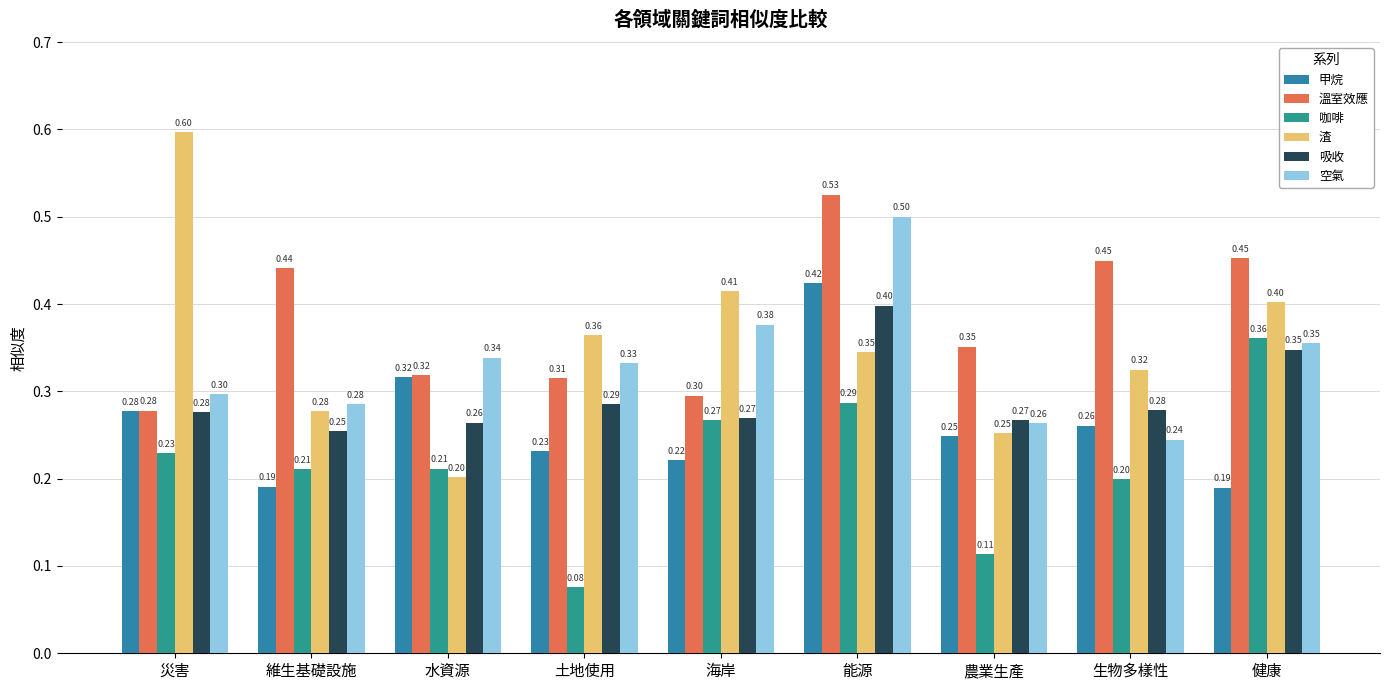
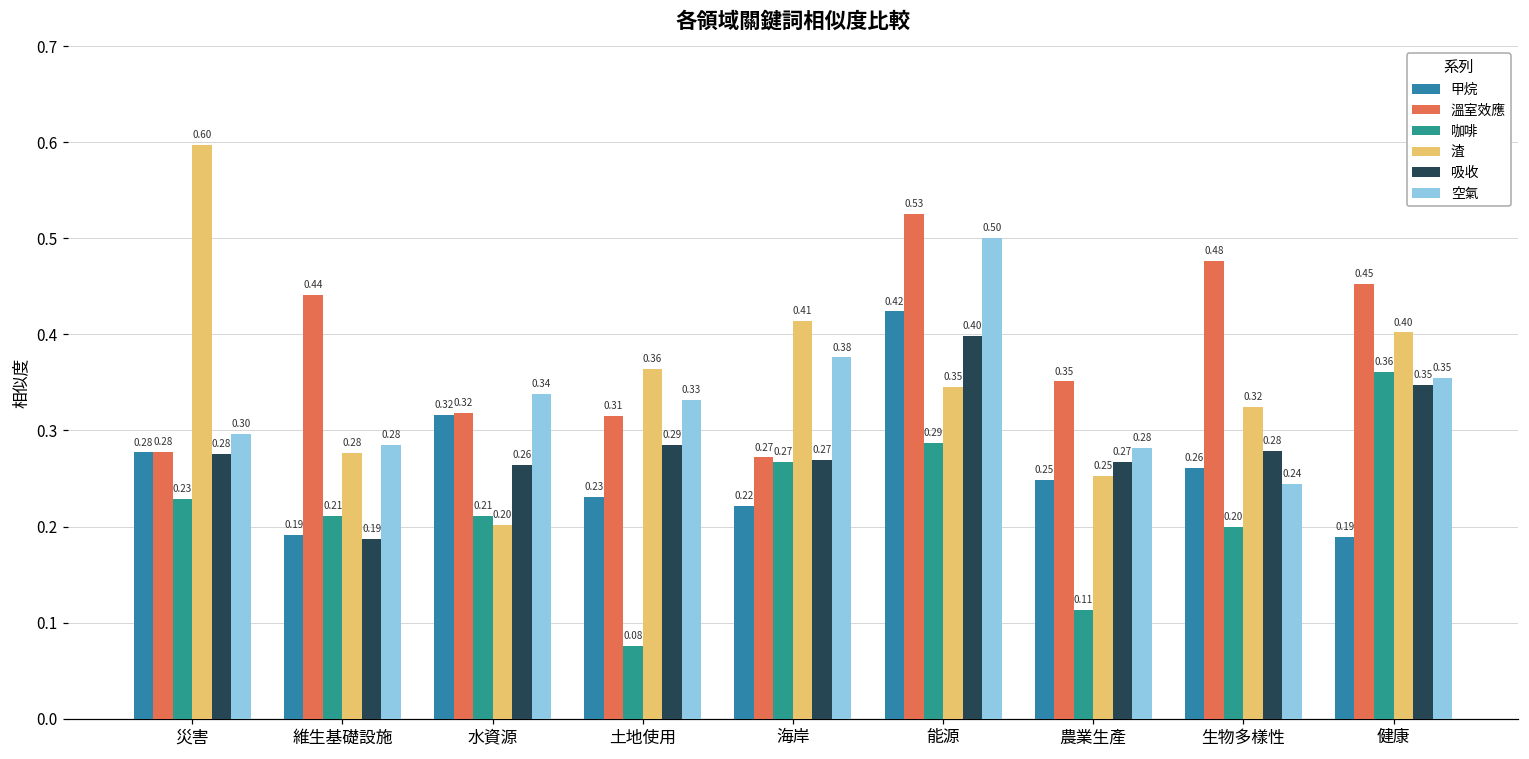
  {
    "溫室效應": {
      "災害": 0.28,
      "維生基礎設施": 0.44,
      "水資源": 0.32,
      "土地使用": 0.31,
-     "海岸": 0.30,
+     "海岸": 0.27,
      "能源": 0.53,
      "農業生產": 0.35,
-     "生物多樣性": 0.45,
+     "生物多樣性": 0.48,
      "健康": 0.45
    },
    "渣": {
      "災害": 0.60,
      "維生基礎設施": 0.28,
      "水資源": 0.20,
      "土地使用": 0.36,
      "海岸": 0.41,
      "能源": 0.35,
      "農業生產": 0.25,
      "生物多樣性": 0.32,
      "健康": 0.40
    },
    "吸收": {
      "災害": 0.28,
-     "維生基礎設施": 0.25,
+     "維生基礎設施": 0.19,
      "水資源": 0.26,
      "土地使用": 0.29,
      "海岸": 0.27,
      "能源": 0.40,
      "農業生產": 0.27,
      "生物多樣性": 0.28,
      "健康": 0.35
    },
    "空氣": {
      "災害": 0.30,
      "維生基礎設施": 0.28,
      "水資源": 0.34,
      "土地使用": 0.33,
      "海岸": 0.38,
      "能源": 0.50,
-     "農業生產": 0.26,
+     "農業生產": 0.28,
      "生物多樣性": 0.24,
      "健康": 0.35
    }
  }
